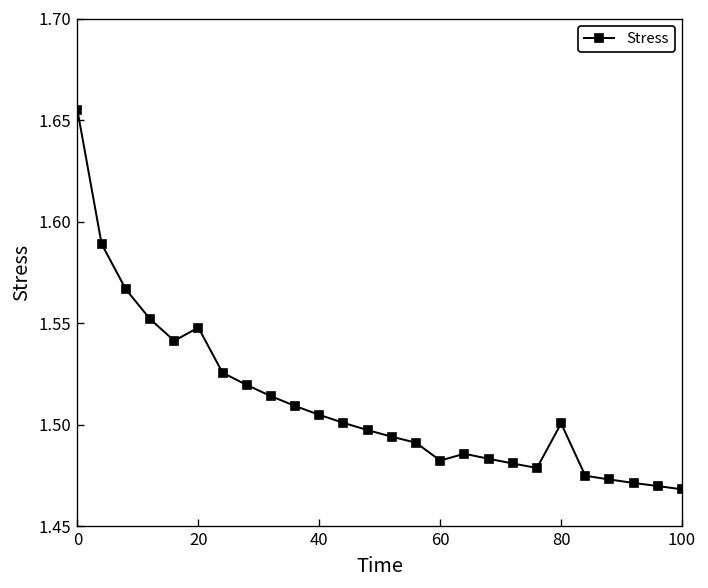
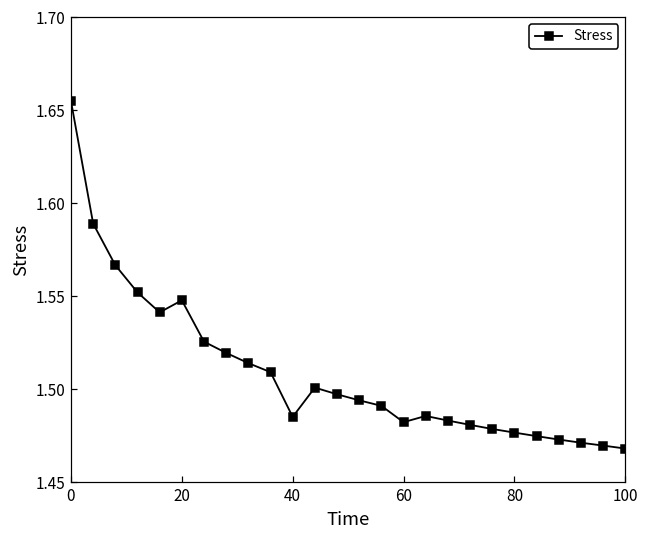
  {
    "0": 1.655,
    "20": 1.548,
-   "40": 1.505,
+   "40": 1.485,
    "60": 1.482,
-   "80": 1.501,
+   "80": 1.477,
    "100": 1.468
  }
